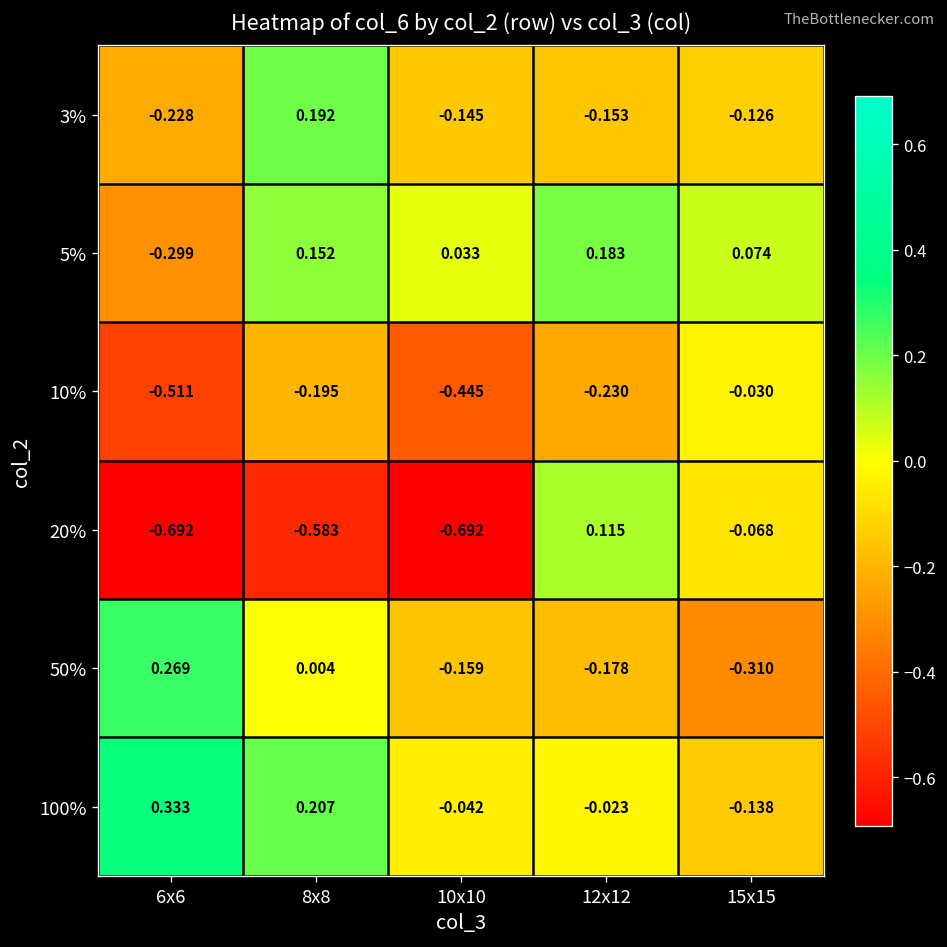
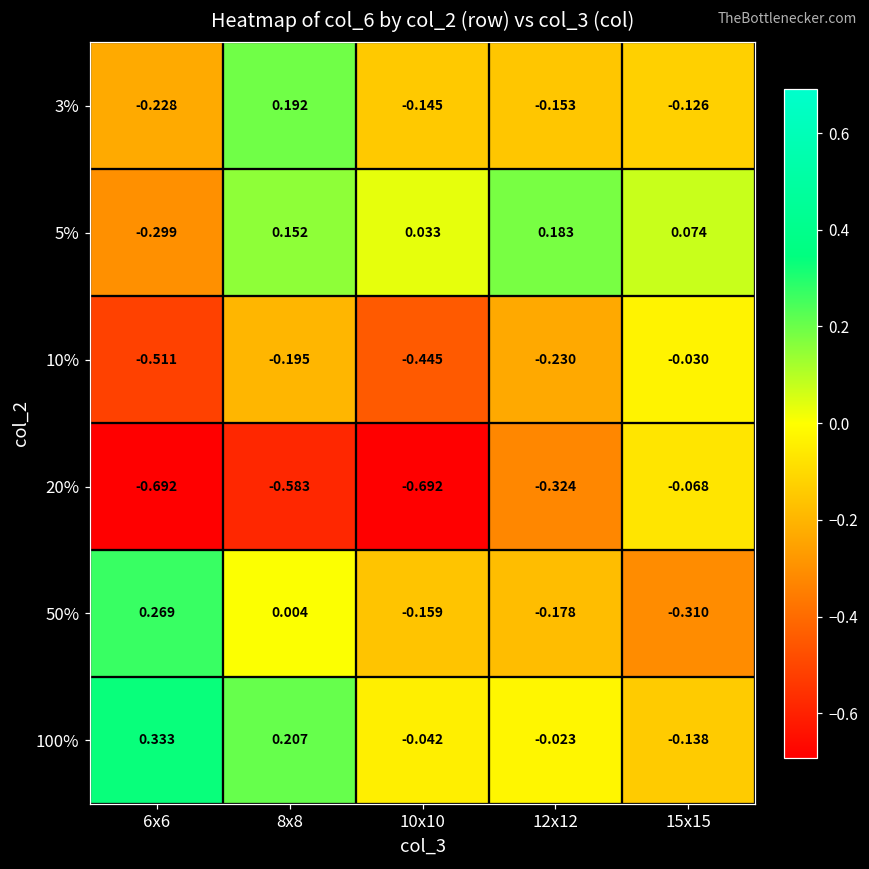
  {
    "3%": {
      "6x6": -0.228,
      "8x8": 0.192,
      "10x10": -0.145,
      "12x12": -0.153,
      "15x15": -0.126
    },
    "5%": {
      "6x6": -0.299,
      "8x8": 0.152,
      "10x10": 0.033,
      "12x12": 0.183,
      "15x15": 0.074
    },
    "10%": {
      "6x6": -0.511,
      "8x8": -0.195,
      "10x10": -0.445,
      "12x12": -0.230,
      "15x15": -0.030
    },
    "20%": {
      "6x6": -0.692,
      "8x8": -0.583,
      "10x10": -0.692,
-     "12x12": 0.115,
+     "12x12": -0.324,
      "15x15": -0.068
    },
    "50%": {
      "6x6": 0.269,
      "8x8": 0.004,
      "10x10": -0.159,
      "12x12": -0.178,
      "15x15": -0.310
    },
    "100%": {
      "6x6": 0.333,
      "8x8": 0.207,
      "10x10": -0.042,
      "12x12": -0.023,
      "15x15": -0.138
    }
  }
